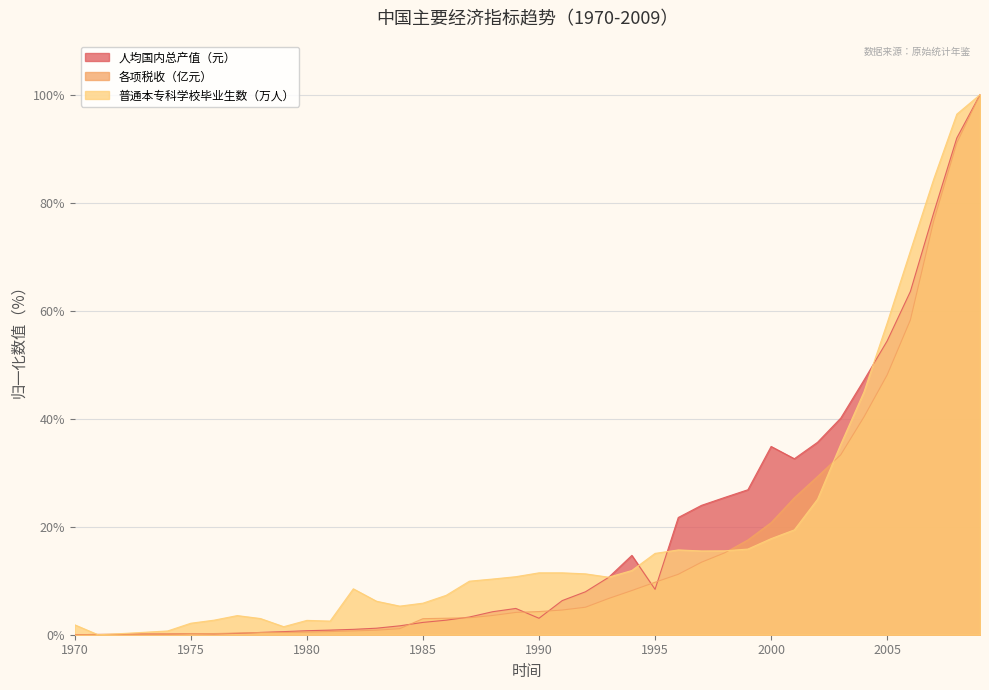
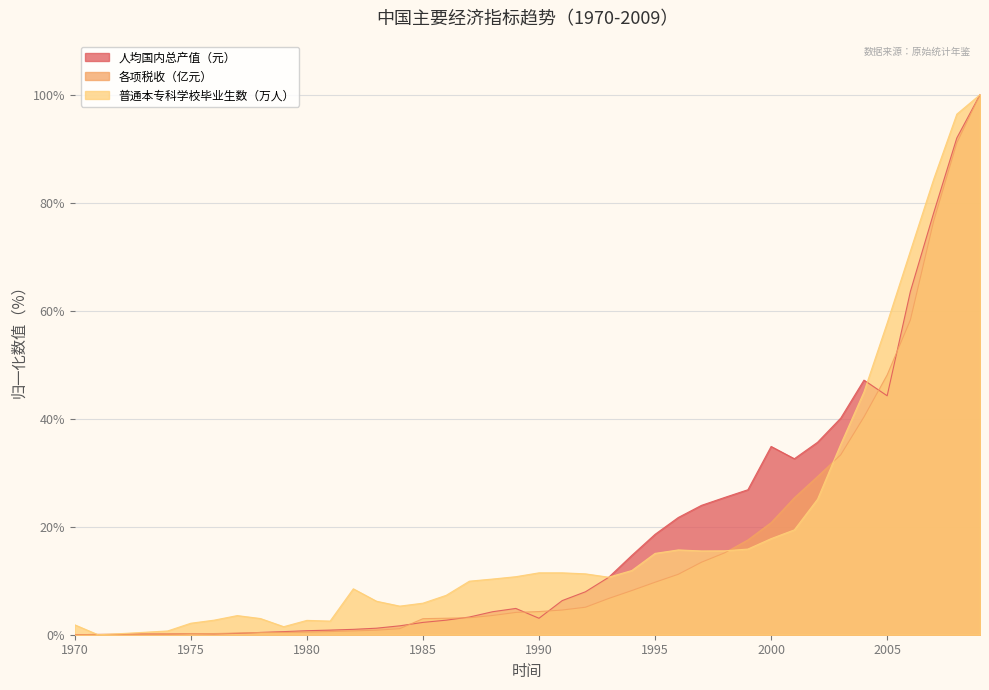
  {
    "人均国内总产值（元）": {
      "1985": "2%",
      "1990": "3%",
-     "1995": "8%",
+     "1995": "19%",
      "2000": "35%",
-     "2005": "54%"
+     "2005": "44%"
    }
  }
